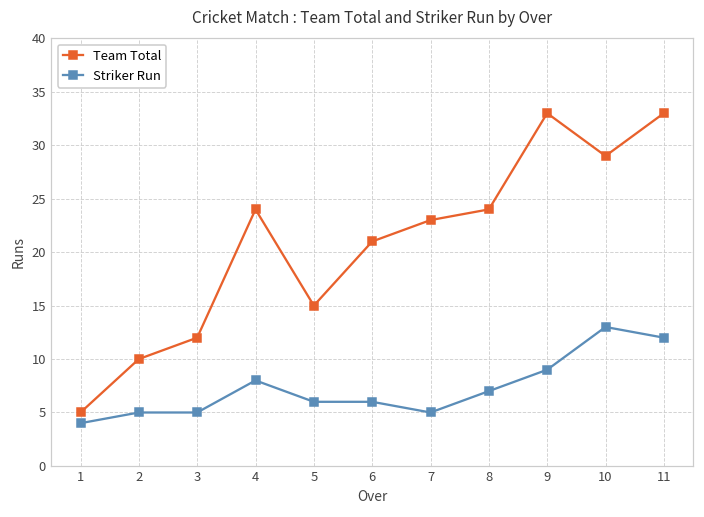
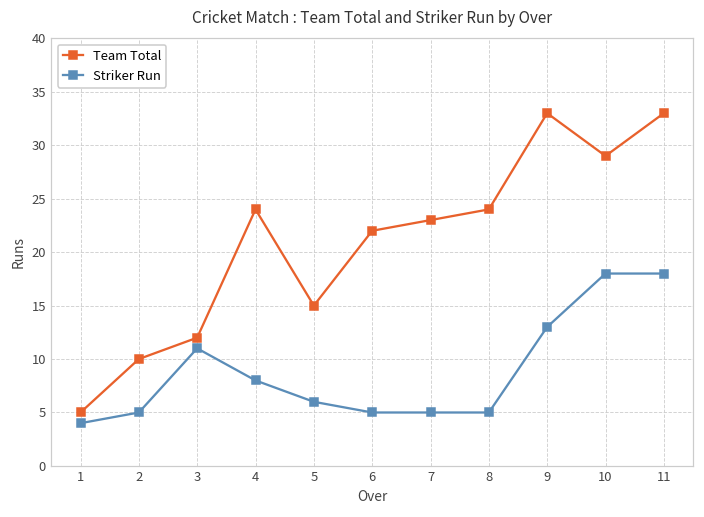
  {
    "Team Total": {
      "1": 5,
      "2": 10,
      "3": 12,
      "4": 24,
      "5": 15,
-     "6": 21,
+     "6": 22,
      "7": 23,
      "8": 24,
      "9": 33,
      "10": 29,
      "11": 33
    },
    "Striker Run": {
      "1": 4,
      "2": 5,
-     "3": 5,
+     "3": 11,
      "4": 8,
      "5": 6,
-     "6": 6,
+     "6": 5,
      "7": 5,
-     "8": 7,
-     "9": 9,
-     "10": 13,
-     "11": 12
+     "8": 5,
+     "9": 13,
+     "10": 18,
+     "11": 18
    }
  }
